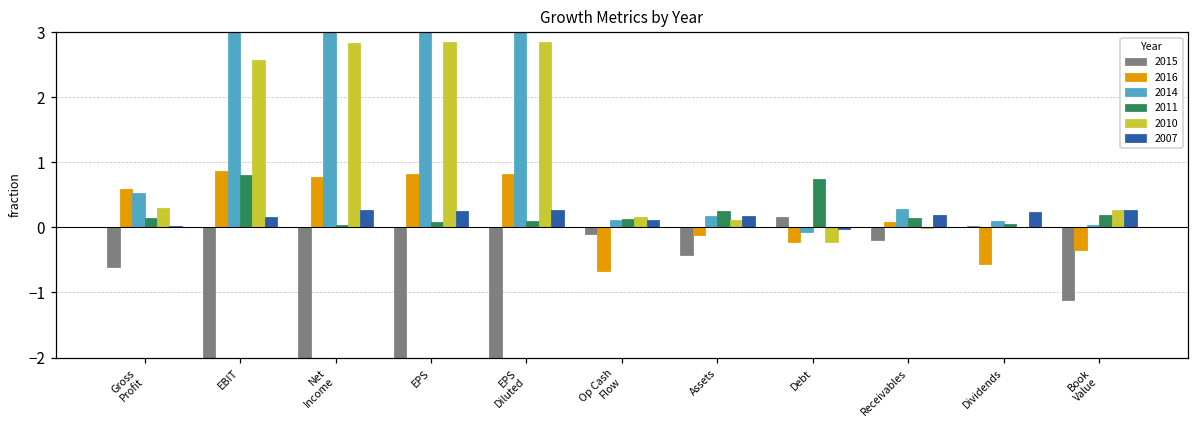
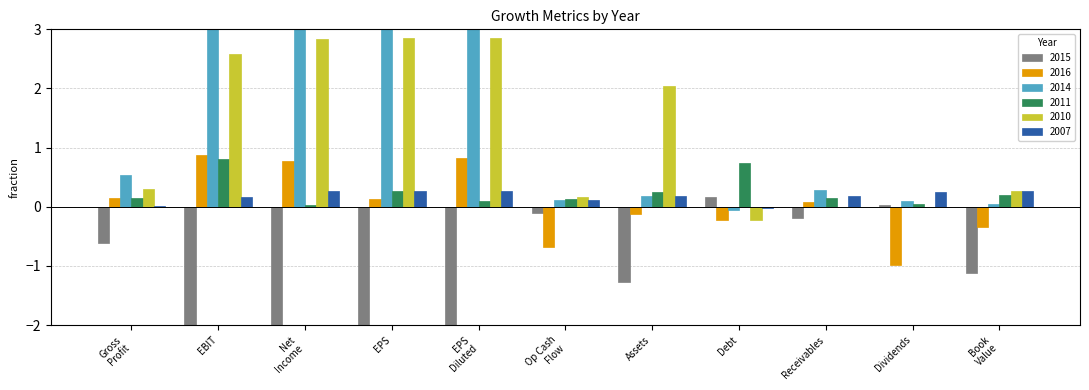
  {
    "2015": {
      "Gross Profit": -0.6,
      "Op Cash Flow": -0.1,
-     "Assets": -0.4,
+     "Assets": -1.3,
      "Debt": 0.2,
      "Receivables": -0.2,
      "Book Value": -1.1
    },
    "2016": {
-     "Gross Profit": 0.6,
+     "Gross Profit": 0.1,
      "EBIT": 0.9,
      "Net Income": 0.8,
-     "EPS": 0.8,
+     "EPS": 0.1,
      "EPS Diluted": 0.8,
      "Op Cash Flow": -0.7,
      "Assets": -0.1,
      "Debt": -0.2,
      "Receivables": 0.1,
-     "Dividends": -0.6,
+     "Dividends": -1.0,
      "Book Value": -0.3
    },
    "2014": {
      "Gross Profit": 0.5,
      "Op Cash Flow": 0.1,
      "Assets": 0.2,
      "Debt": -0.1,
      "Receivables": 0.3,
      "Dividends": 0.1,
      "Book Value": 0.0
    },
    "2011": {
      "Gross Profit": 0.1,
      "EBIT": 0.8,
-     "EPS": 0.1,
+     "EPS": 0.3,
      "EPS Diluted": 0.1,
      "Op Cash Flow": 0.1,
      "Assets": 0.2,
      "Debt": 0.7,
      "Receivables": 0.1,
      "Dividends": 0.0,
      "Book Value": 0.2
    },
    "2010": {
      "Gross Profit": 0.3,
      "EBIT": 2.6,
      "Net Income": 2.8,
      "EPS": 2.9,
      "EPS Diluted": 2.8,
      "Op Cash Flow": 0.2,
-     "Assets": 0.1,
+     "Assets": 2.0,
      "Debt": -0.2,
      "Dividends": 0.0,
      "Book Value": 0.3
    },
    "2007": {
      "EBIT": 0.2,
      "Net Income": 0.3,
      "EPS": 0.3,
      "EPS Diluted": 0.3,
      "Op Cash Flow": 0.1,
      "Assets": 0.2,
      "Receivables": 0.2,
      "Dividends": 0.2,
      "Book Value": 0.3
    }
  }
